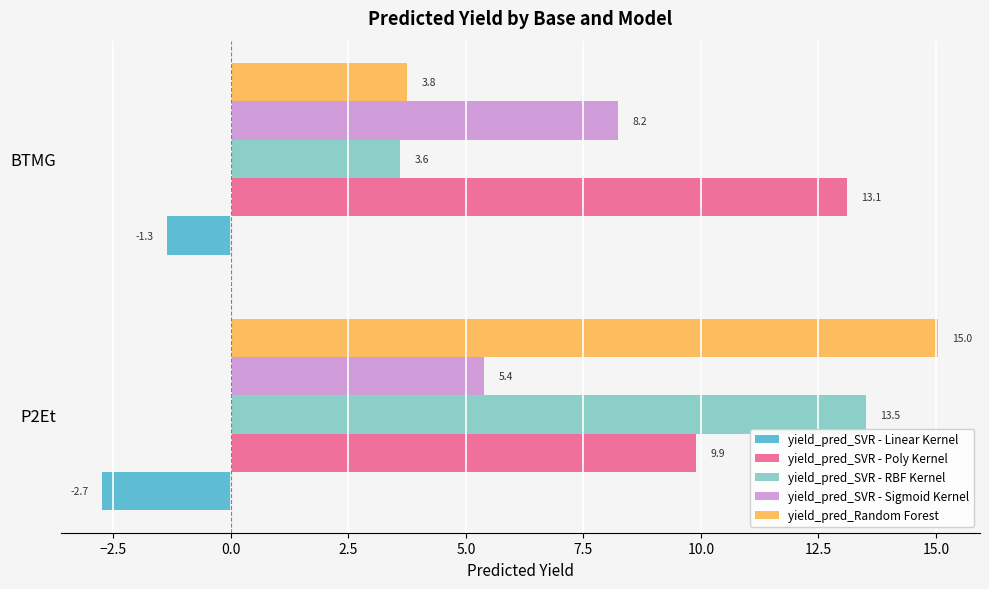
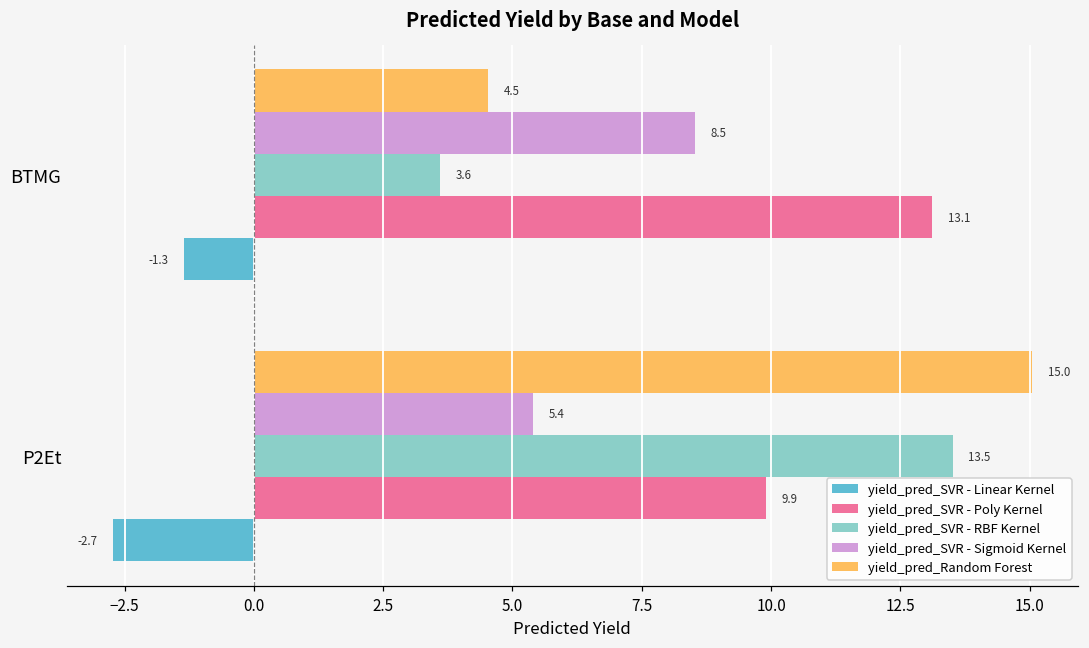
  {
    "yield_pred_SVR - Poly Kernel": {
      "BTMG": 13.1,
      "P2Et": 9.9
    },
    "yield_pred_SVR - Sigmoid Kernel": {
-     "BTMG": 8.2,
+     "BTMG": 8.5,
      "P2Et": 5.4
    },
    "yield_pred_Random Forest": {
-     "BTMG": 3.8,
+     "BTMG": 4.5,
      "P2Et": 15.0
    }
  }
